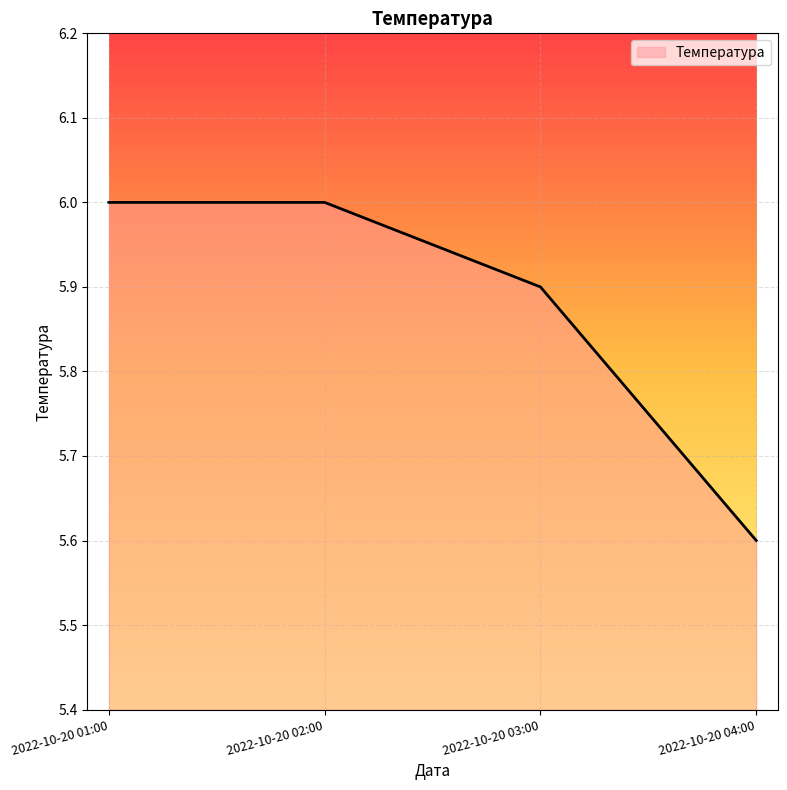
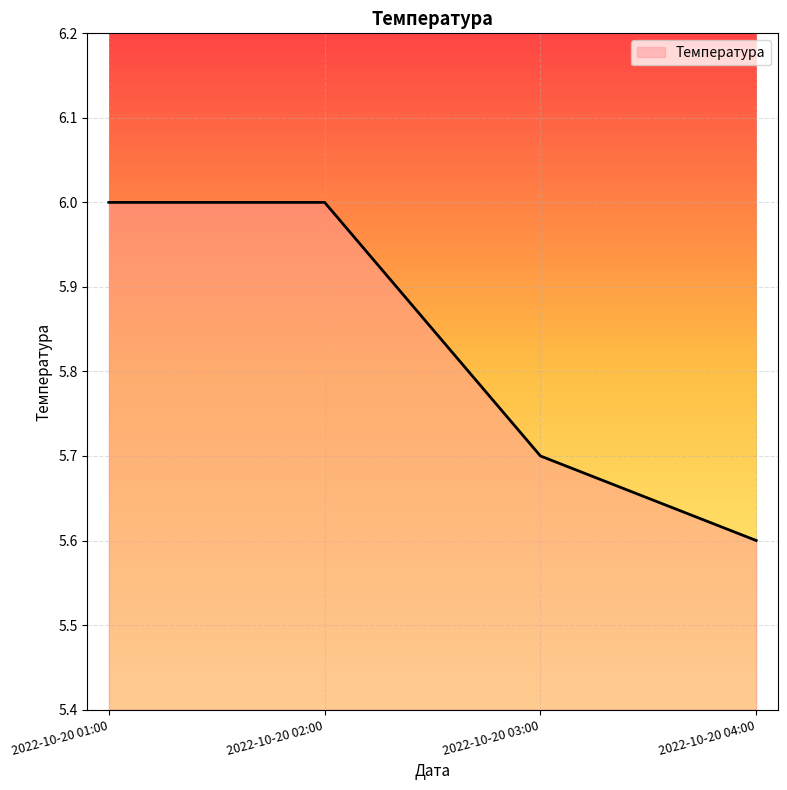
  {
    "2022-10-20 01:00": 6.0,
    "2022-10-20 02:00": 6.0,
-   "2022-10-20 03:00": 5.9,
+   "2022-10-20 03:00": 5.7,
    "2022-10-20 04:00": 5.6
  }
